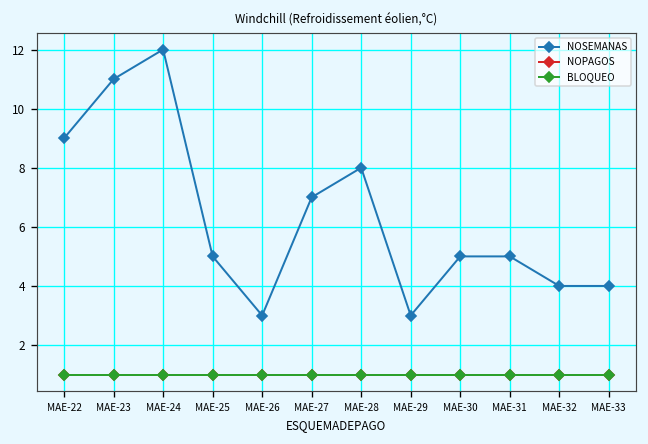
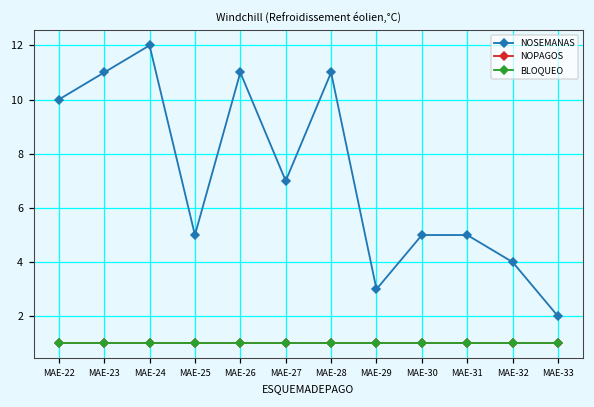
  {
    "NOSEMANAS": {
-     "MAE-22": 9,
+     "MAE-22": 10,
      "MAE-23": 11,
      "MAE-24": 12,
      "MAE-25": 5,
-     "MAE-26": 3,
+     "MAE-26": 11,
      "MAE-27": 7,
-     "MAE-28": 8,
+     "MAE-28": 11,
      "MAE-29": 3,
      "MAE-30": 5,
      "MAE-31": 5,
      "MAE-32": 4,
-     "MAE-33": 4
+     "MAE-33": 2
    },
    "BLOQUEO": {
      "MAE-22": 1,
      "MAE-23": 1,
      "MAE-24": 1,
      "MAE-25": 1,
      "MAE-26": 1,
      "MAE-27": 1,
      "MAE-28": 1,
      "MAE-29": 1,
      "MAE-30": 1,
      "MAE-31": 1,
      "MAE-32": 1,
      "MAE-33": 1
    }
  }
